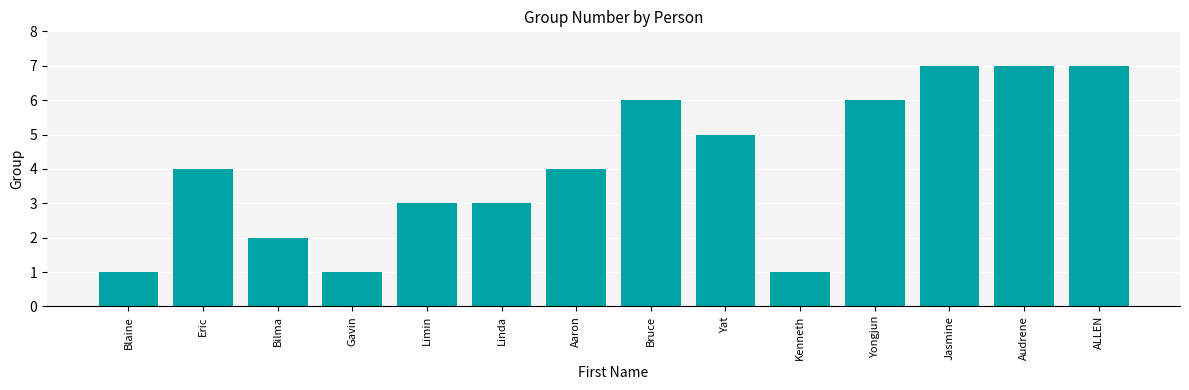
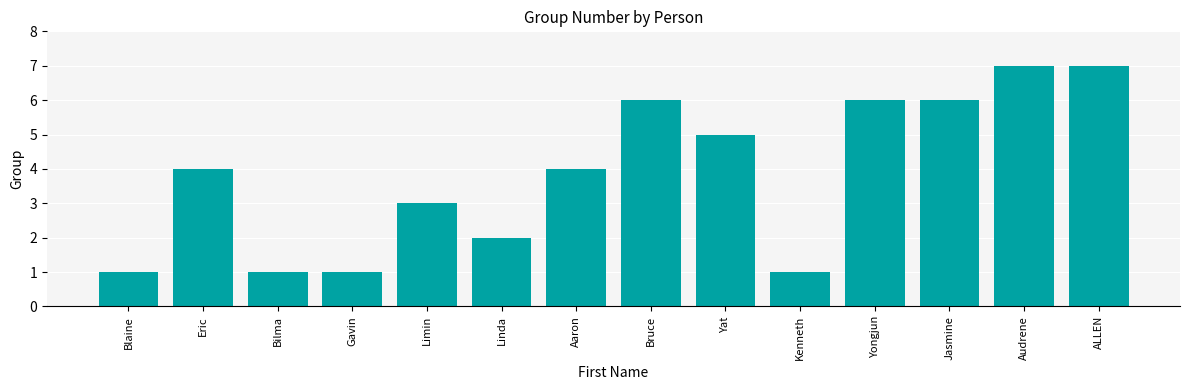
  {
    "Blaine": 1,
    "Eric": 4,
-   "Bilma": 2,
+   "Bilma": 1,
    "Gavin": 1,
    "Limin": 3,
-   "Linda": 3,
+   "Linda": 2,
    "Aaron": 4,
    "Bruce": 6,
    "Yat": 5,
    "Kenneth": 1,
    "Yongjun": 6,
-   "Jasmine": 7,
+   "Jasmine": 6,
    "Audrene": 7,
    "ALLEN": 7
  }
